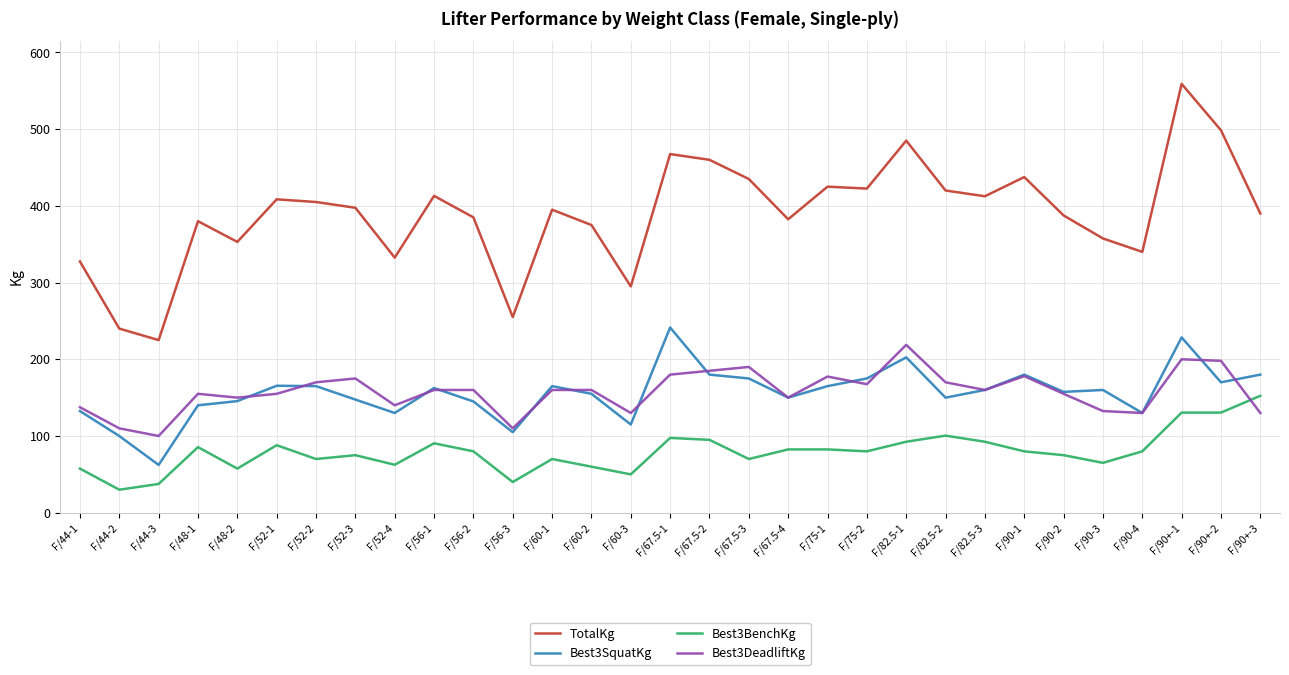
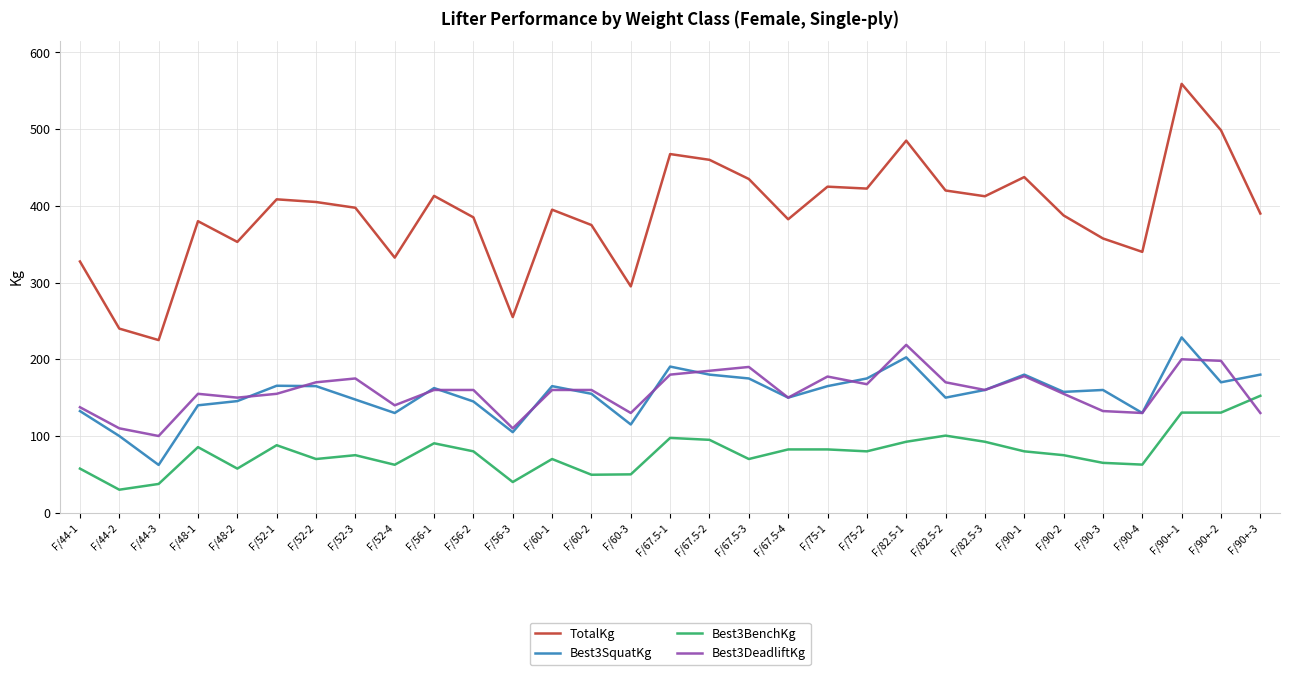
  {
    "TotalKg": {
      "F/44-1": 330,
      "F/44-2": 240,
      "F/44-3": 230,
      "F/48-1": 380,
      "F/48-2": 350,
      "F/52-1": 410,
      "F/52-2": 410,
      "F/52-3": 400,
      "F/52-4": 330,
      "F/56-1": 410,
      "F/56-2": 390,
      "F/56-3": 260,
      "F/60-1": 400,
      "F/60-2": 380,
      "F/60-3": 300,
      "F/67.5-1": 470,
      "F/67.5-2": 460,
      "F/67.5-3": 440,
      "F/67.5-4": 380,
      "F/75-1": 430,
      "F/75-2": 420,
      "F/82.5-1": 490,
      "F/82.5-2": 420,
      "F/82.5-3": 410,
      "F/90-1": 440,
      "F/90-2": 390,
      "F/90-3": 360,
      "F/90-4": 340,
      "F/90+-1": 560,
      "F/90+-2": 500,
      "F/90+-3": 390
    },
    "Best3SquatKg": {
      "F/44-1": 130,
      "F/44-2": 100,
      "F/44-3": 60,
      "F/48-1": 140,
      "F/48-2": 150,
      "F/52-1": 170,
      "F/52-2": 170,
      "F/52-3": 150,
      "F/52-4": 130,
      "F/56-2": 150,
      "F/56-3": 110,
      "F/60-1": 170,
      "F/60-2": 160,
      "F/60-3": 120,
-     "F/67.5-1": 240,
+     "F/67.5-1": 190,
      "F/67.5-2": 180,
      "F/67.5-3": 180,
      "F/75-1": 170,
      "F/75-2": 180,
      "F/82.5-1": 200,
      "F/82.5-2": 150,
      "F/90-3": 160,
      "F/90+-1": 230,
      "F/90+-2": 170,
      "F/90+-3": 180
    },
    "Best3BenchKg": {
      "F/44-1": 60,
      "F/44-2": 30,
      "F/44-3": 40,
      "F/48-1": 90,
      "F/48-2": 60,
      "F/52-1": 90,
      "F/52-2": 70,
      "F/52-3": 80,
      "F/52-4": 60,
      "F/56-1": 90,
      "F/56-2": 80,
      "F/56-3": 40,
      "F/60-1": 70,
-     "F/60-2": 60,
+     "F/60-2": 50,
      "F/60-3": 50,
      "F/67.5-1": 100,
      "F/67.5-2": 100,
      "F/67.5-3": 70,
      "F/67.5-4": 80,
      "F/75-1": 80,
      "F/75-2": 80,
      "F/82.5-1": 90,
      "F/82.5-2": 100,
      "F/82.5-3": 90,
      "F/90-1": 80,
      "F/90-2": 80,
      "F/90-3": 70,
-     "F/90-4": 80,
+     "F/90-4": 60,
      "F/90+-1": 130,
      "F/90+-2": 130,
      "F/90+-3": 150
    },
    "Best3DeadliftKg": {
      "F/44-1": 140,
      "F/44-2": 110,
      "F/44-3": 100,
      "F/48-1": 160,
      "F/48-2": 150,
      "F/52-1": 160,
      "F/52-2": 170,
      "F/52-3": 180,
      "F/52-4": 140,
      "F/56-2": 160,
      "F/56-3": 110,
      "F/60-1": 160,
      "F/60-2": 160,
      "F/60-3": 130,
      "F/67.5-1": 180,
      "F/67.5-2": 190,
      "F/67.5-3": 190,
      "F/75-1": 180,
      "F/75-2": 170,
      "F/82.5-1": 220,
      "F/82.5-2": 170,
      "F/90-3": 130,
      "F/90+-1": 200,
      "F/90+-2": 200,
      "F/90+-3": 130
    }
  }
